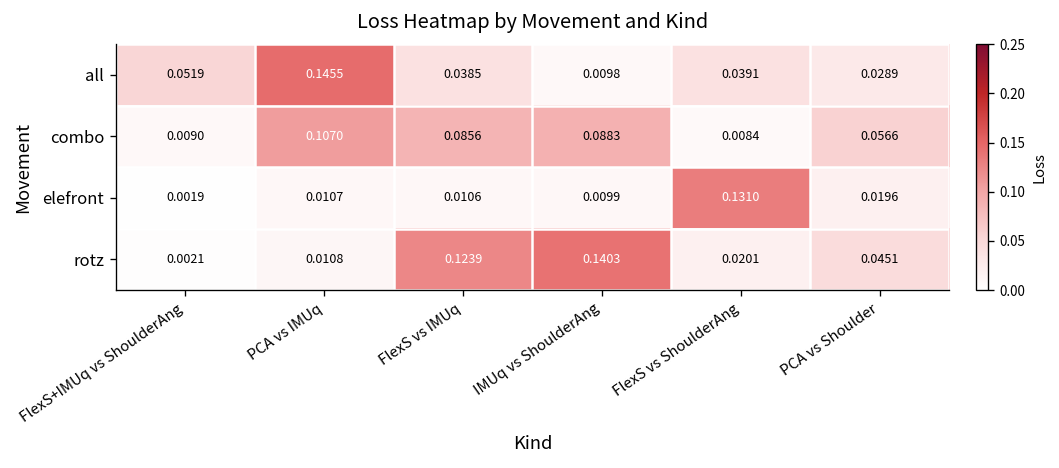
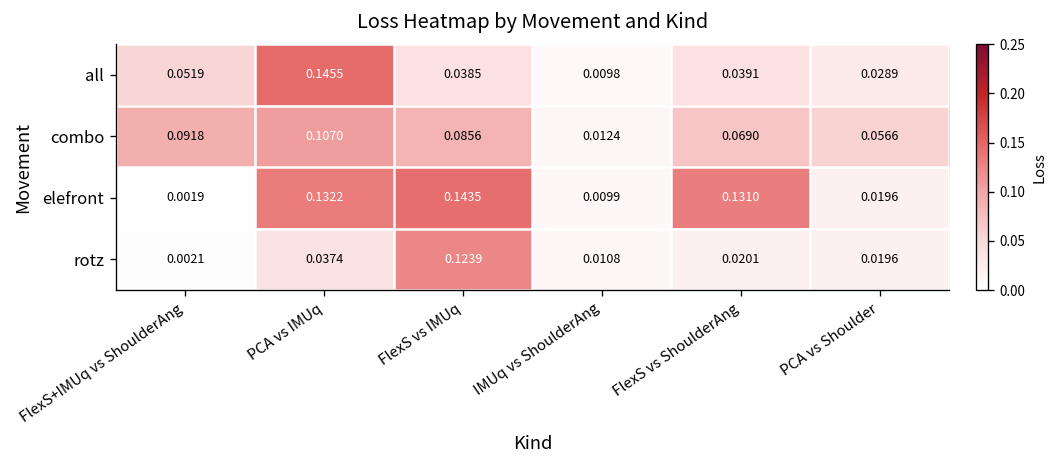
  {
    "all": {
      "FlexS+IMUq vs ShoulderAng": 0.0519,
      "PCA vs IMUq": 0.1455,
      "FlexS vs IMUq": 0.0385,
      "IMUq vs ShoulderAng": 0.0098,
      "FlexS vs ShoulderAng": 0.0391,
      "PCA vs Shoulder": 0.0289
    },
    "combo": {
-     "FlexS+IMUq vs ShoulderAng": 0.0090,
+     "FlexS+IMUq vs ShoulderAng": 0.0918,
      "PCA vs IMUq": 0.1070,
      "FlexS vs IMUq": 0.0856,
-     "IMUq vs ShoulderAng": 0.0883,
-     "FlexS vs ShoulderAng": 0.0084,
+     "IMUq vs ShoulderAng": 0.0124,
+     "FlexS vs ShoulderAng": 0.0690,
      "PCA vs Shoulder": 0.0566
    },
    "elefront": {
      "FlexS+IMUq vs ShoulderAng": 0.0019,
-     "PCA vs IMUq": 0.0107,
-     "FlexS vs IMUq": 0.0106,
+     "PCA vs IMUq": 0.1322,
+     "FlexS vs IMUq": 0.1435,
      "IMUq vs ShoulderAng": 0.0099,
      "FlexS vs ShoulderAng": 0.1310,
      "PCA vs Shoulder": 0.0196
    },
    "rotz": {
      "FlexS+IMUq vs ShoulderAng": 0.0021,
-     "PCA vs IMUq": 0.0108,
+     "PCA vs IMUq": 0.0374,
      "FlexS vs IMUq": 0.1239,
-     "IMUq vs ShoulderAng": 0.1403,
+     "IMUq vs ShoulderAng": 0.0108,
      "FlexS vs ShoulderAng": 0.0201,
-     "PCA vs Shoulder": 0.0451
+     "PCA vs Shoulder": 0.0196
    }
  }
